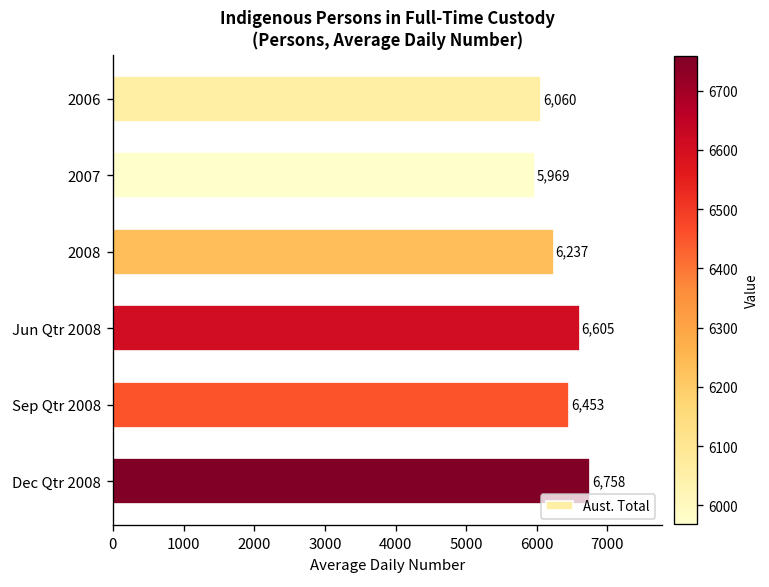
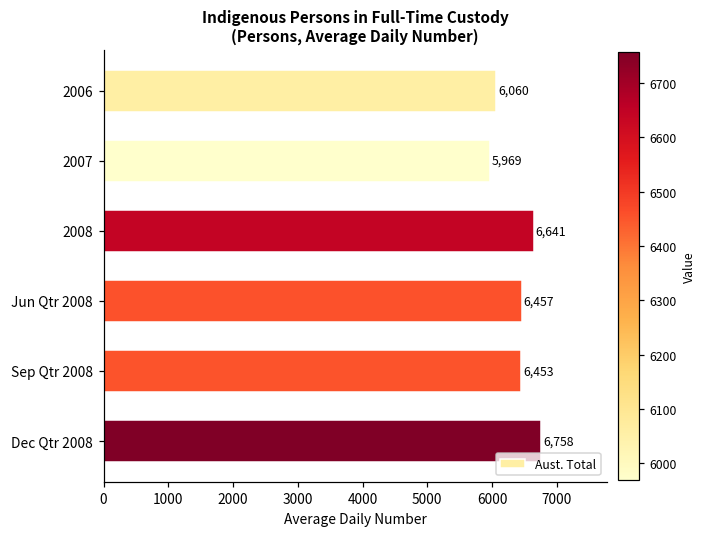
  {
    "2006": "6,060",
    "2007": "5,969",
-   "2008": "6,237",
-   "Jun Qtr 2008": "6,605",
+   "2008": "6,641",
+   "Jun Qtr 2008": "6,457",
    "Sep Qtr 2008": "6,453",
    "Dec Qtr 2008": "6,758"
  }
